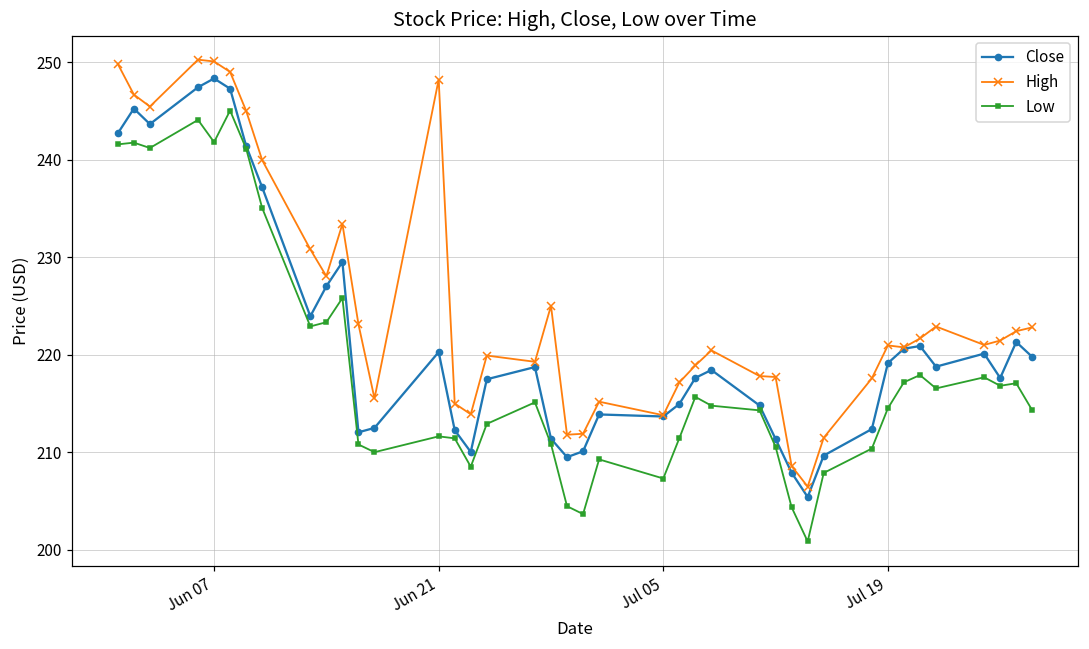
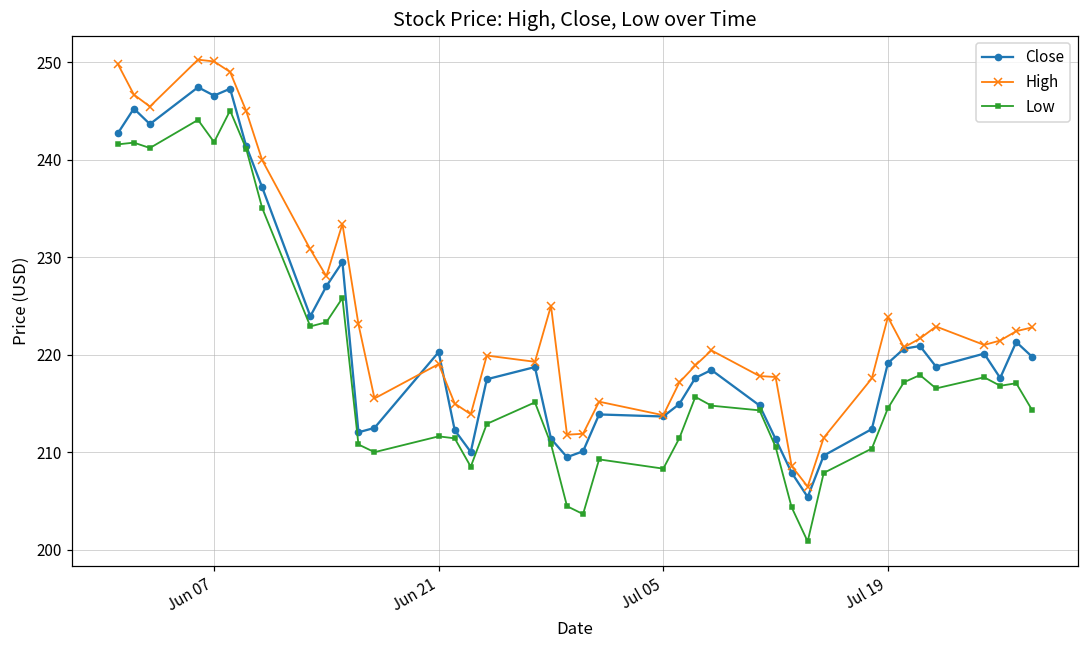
  {
    "Close": {
-     "Jun 07": 248,
+     "Jun 07": 247,
      "Jun 21": 220,
      "Jul 19": 219
    },
    "High": {
      "Jun 07": 250,
-     "Jun 21": 248,
-     "Jul 19": 221
+     "Jun 21": 219,
+     "Jul 19": 224
    },
    "Low": {
      "Jun 07": 242,
      "Jun 21": 212,
-     "Jul 05": 207,
+     "Jul 05": 208,
      "Jul 19": 215
    }
  }
